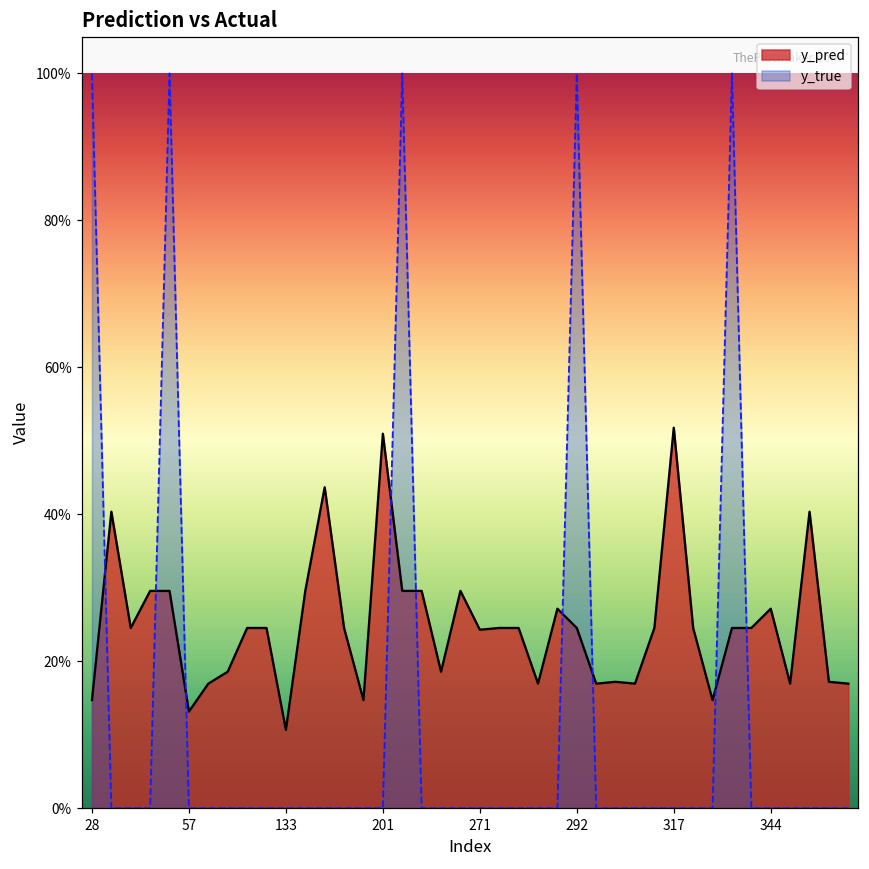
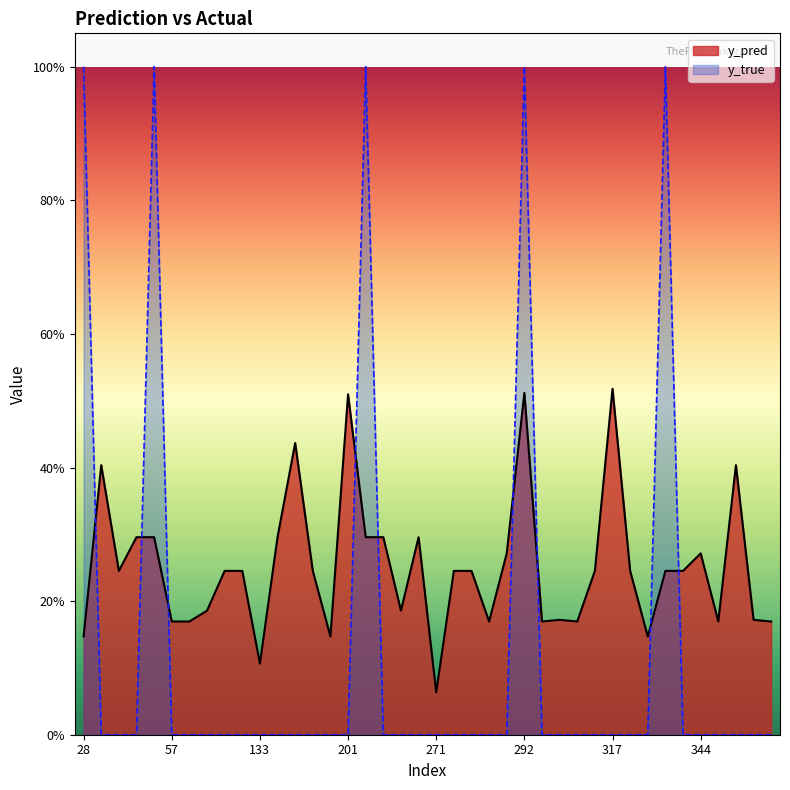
  {
    "y_pred": {
-     "57": "13%",
+     "57": "17%",
      "133": "11%",
      "201": "51%",
-     "271": "24%",
-     "292": "25%",
+     "271": "6%",
+     "292": "51%",
      "317": "52%",
      "344": "27%"
    },
    "y_true": {
      "57": "0%",
      "133": "0%",
      "201": "0%",
      "271": "0%",
      "292": "100%",
      "317": "0%",
      "344": "0%"
    }
  }
